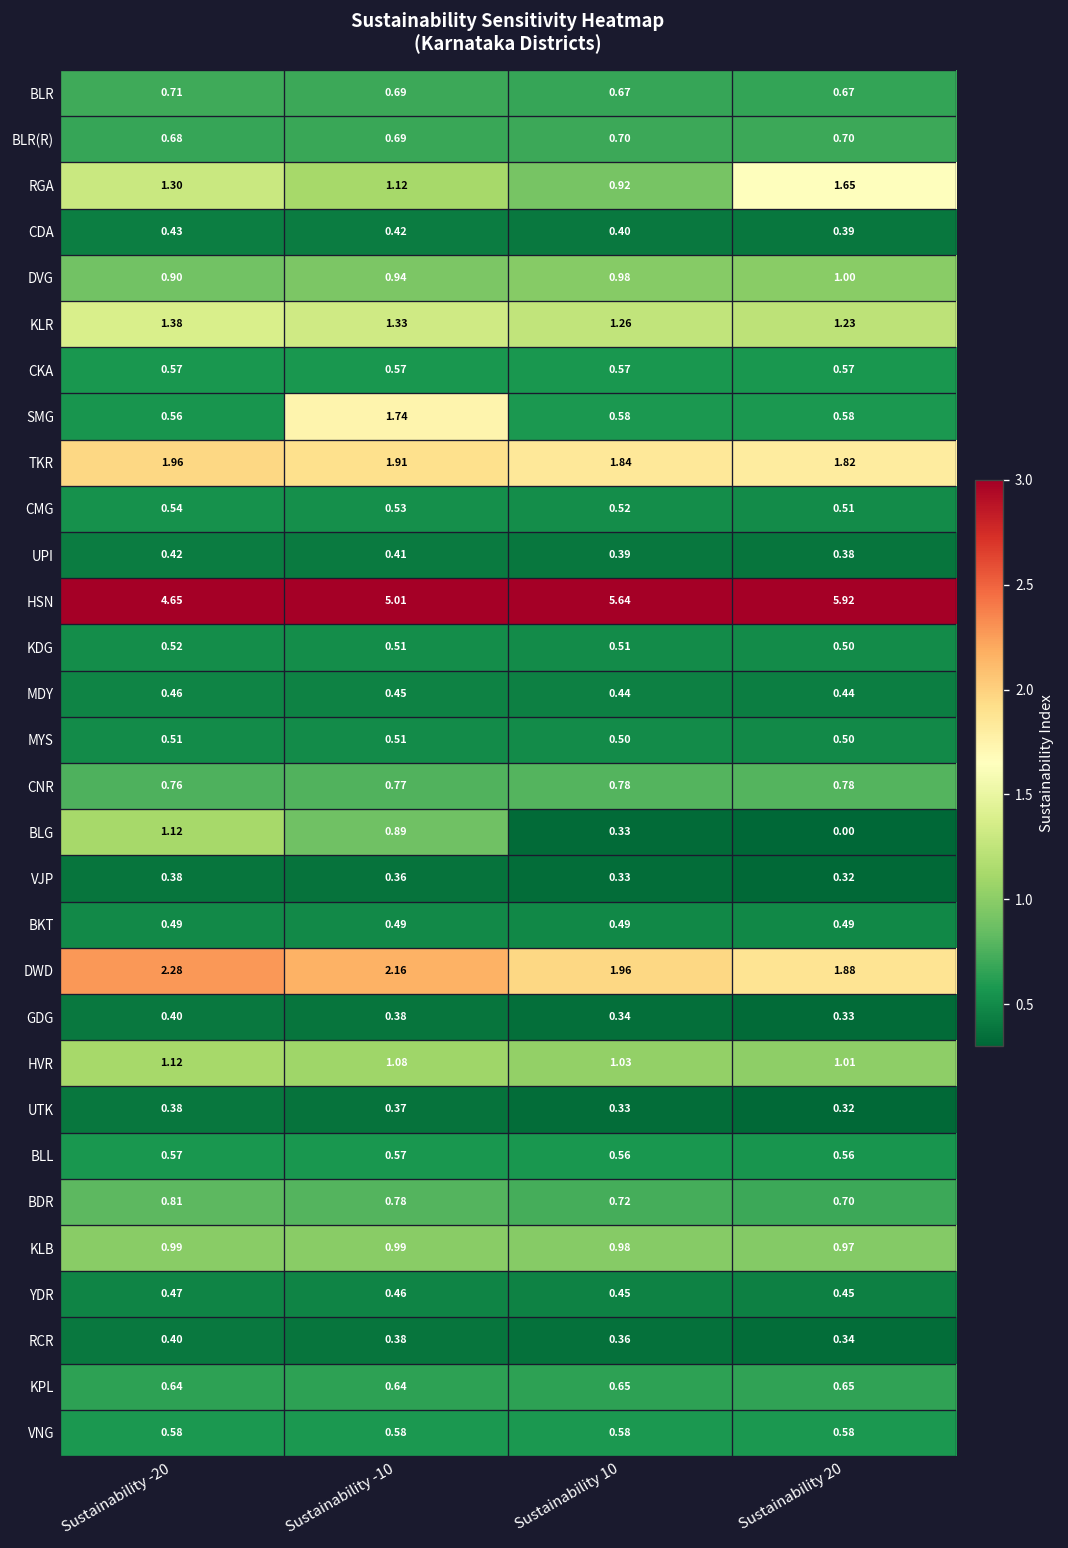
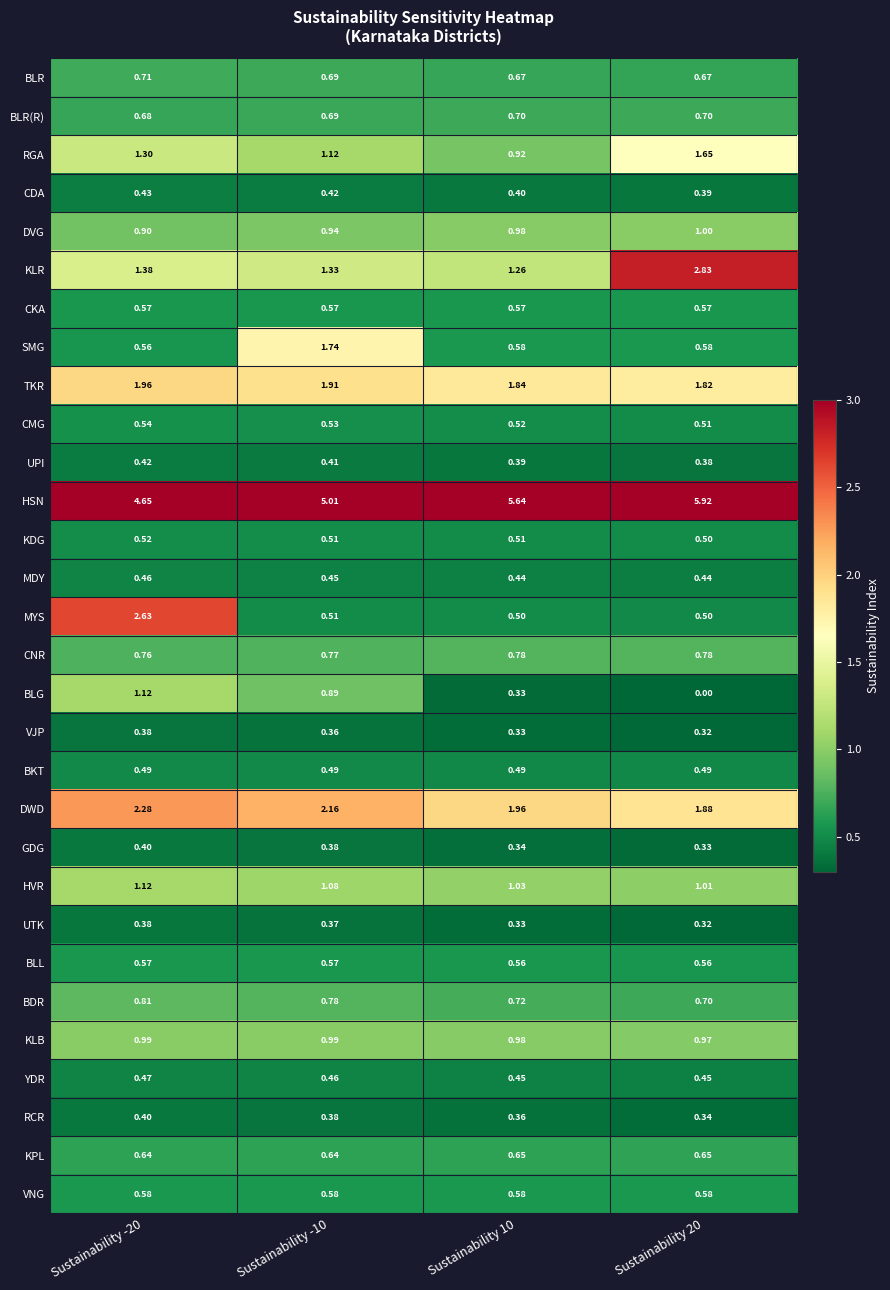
  {
    "BLR": {
      "Sustainability -20": 0.71,
      "Sustainability -10": 0.69,
      "Sustainability 10": 0.67,
      "Sustainability 20": 0.67
    },
    "BLR(R)": {
      "Sustainability -20": 0.68,
      "Sustainability -10": 0.69,
      "Sustainability 10": 0.70,
      "Sustainability 20": 0.70
    },
    "RGA": {
      "Sustainability -20": 1.30,
      "Sustainability -10": 1.12,
      "Sustainability 10": 0.92,
      "Sustainability 20": 1.65
    },
    "CDA": {
      "Sustainability -20": 0.43,
      "Sustainability -10": 0.42,
      "Sustainability 10": 0.40,
      "Sustainability 20": 0.39
    },
    "DVG": {
      "Sustainability -20": 0.90,
      "Sustainability -10": 0.94,
      "Sustainability 10": 0.98,
      "Sustainability 20": 1.00
    },
    "KLR": {
      "Sustainability -20": 1.38,
      "Sustainability -10": 1.33,
      "Sustainability 10": 1.26,
-     "Sustainability 20": 1.23
+     "Sustainability 20": 2.83
    },
    "CKA": {
      "Sustainability -20": 0.57,
      "Sustainability -10": 0.57,
      "Sustainability 10": 0.57,
      "Sustainability 20": 0.57
    },
    "SMG": {
      "Sustainability -20": 0.56,
      "Sustainability -10": 1.74,
      "Sustainability 10": 0.58,
      "Sustainability 20": 0.58
    },
    "TKR": {
      "Sustainability -20": 1.96,
      "Sustainability -10": 1.91,
      "Sustainability 10": 1.84,
      "Sustainability 20": 1.82
    },
    "CMG": {
      "Sustainability -20": 0.54,
      "Sustainability -10": 0.53,
      "Sustainability 10": 0.52,
      "Sustainability 20": 0.51
    },
    "UPI": {
      "Sustainability -20": 0.42,
      "Sustainability -10": 0.41,
      "Sustainability 10": 0.39,
      "Sustainability 20": 0.38
    },
    "HSN": {
      "Sustainability -20": 4.65,
      "Sustainability -10": 5.01,
      "Sustainability 10": 5.64,
      "Sustainability 20": 5.92
    },
    "KDG": {
      "Sustainability -20": 0.52,
      "Sustainability -10": 0.51,
      "Sustainability 10": 0.51,
      "Sustainability 20": 0.50
    },
    "MDY": {
      "Sustainability -20": 0.46,
      "Sustainability -10": 0.45,
      "Sustainability 10": 0.44,
      "Sustainability 20": 0.44
    },
    "MYS": {
-     "Sustainability -20": 0.51,
+     "Sustainability -20": 2.63,
      "Sustainability -10": 0.51,
      "Sustainability 10": 0.50,
      "Sustainability 20": 0.50
    },
    "CNR": {
      "Sustainability -20": 0.76,
      "Sustainability -10": 0.77,
      "Sustainability 10": 0.78,
      "Sustainability 20": 0.78
    },
    "BLG": {
      "Sustainability -20": 1.12,
      "Sustainability -10": 0.89,
      "Sustainability 10": 0.33,
      "Sustainability 20": 0.00
    },
    "VJP": {
      "Sustainability -20": 0.38,
      "Sustainability -10": 0.36,
      "Sustainability 10": 0.33,
      "Sustainability 20": 0.32
    },
    "BKT": {
      "Sustainability -20": 0.49,
      "Sustainability -10": 0.49,
      "Sustainability 10": 0.49,
      "Sustainability 20": 0.49
    },
    "DWD": {
      "Sustainability -20": 2.28,
      "Sustainability -10": 2.16,
      "Sustainability 10": 1.96,
      "Sustainability 20": 1.88
    },
    "GDG": {
      "Sustainability -20": 0.40,
      "Sustainability -10": 0.38,
      "Sustainability 10": 0.34,
      "Sustainability 20": 0.33
    },
    "HVR": {
      "Sustainability -20": 1.12,
      "Sustainability -10": 1.08,
      "Sustainability 10": 1.03,
      "Sustainability 20": 1.01
    },
    "UTK": {
      "Sustainability -20": 0.38,
      "Sustainability -10": 0.37,
      "Sustainability 10": 0.33,
      "Sustainability 20": 0.32
    },
    "BLL": {
      "Sustainability -20": 0.57,
      "Sustainability -10": 0.57,
      "Sustainability 10": 0.56,
      "Sustainability 20": 0.56
    },
    "BDR": {
      "Sustainability -20": 0.81,
      "Sustainability -10": 0.78,
      "Sustainability 10": 0.72,
      "Sustainability 20": 0.70
    },
    "KLB": {
      "Sustainability -20": 0.99,
      "Sustainability -10": 0.99,
      "Sustainability 10": 0.98,
      "Sustainability 20": 0.97
    },
    "YDR": {
      "Sustainability -20": 0.47,
      "Sustainability -10": 0.46,
      "Sustainability 10": 0.45,
      "Sustainability 20": 0.45
    },
    "RCR": {
      "Sustainability -20": 0.40,
      "Sustainability -10": 0.38,
      "Sustainability 10": 0.36,
      "Sustainability 20": 0.34
    },
    "KPL": {
      "Sustainability -20": 0.64,
      "Sustainability -10": 0.64,
      "Sustainability 10": 0.65,
      "Sustainability 20": 0.65
    },
    "VNG": {
      "Sustainability -20": 0.58,
      "Sustainability -10": 0.58,
      "Sustainability 10": 0.58,
      "Sustainability 20": 0.58
    }
  }
